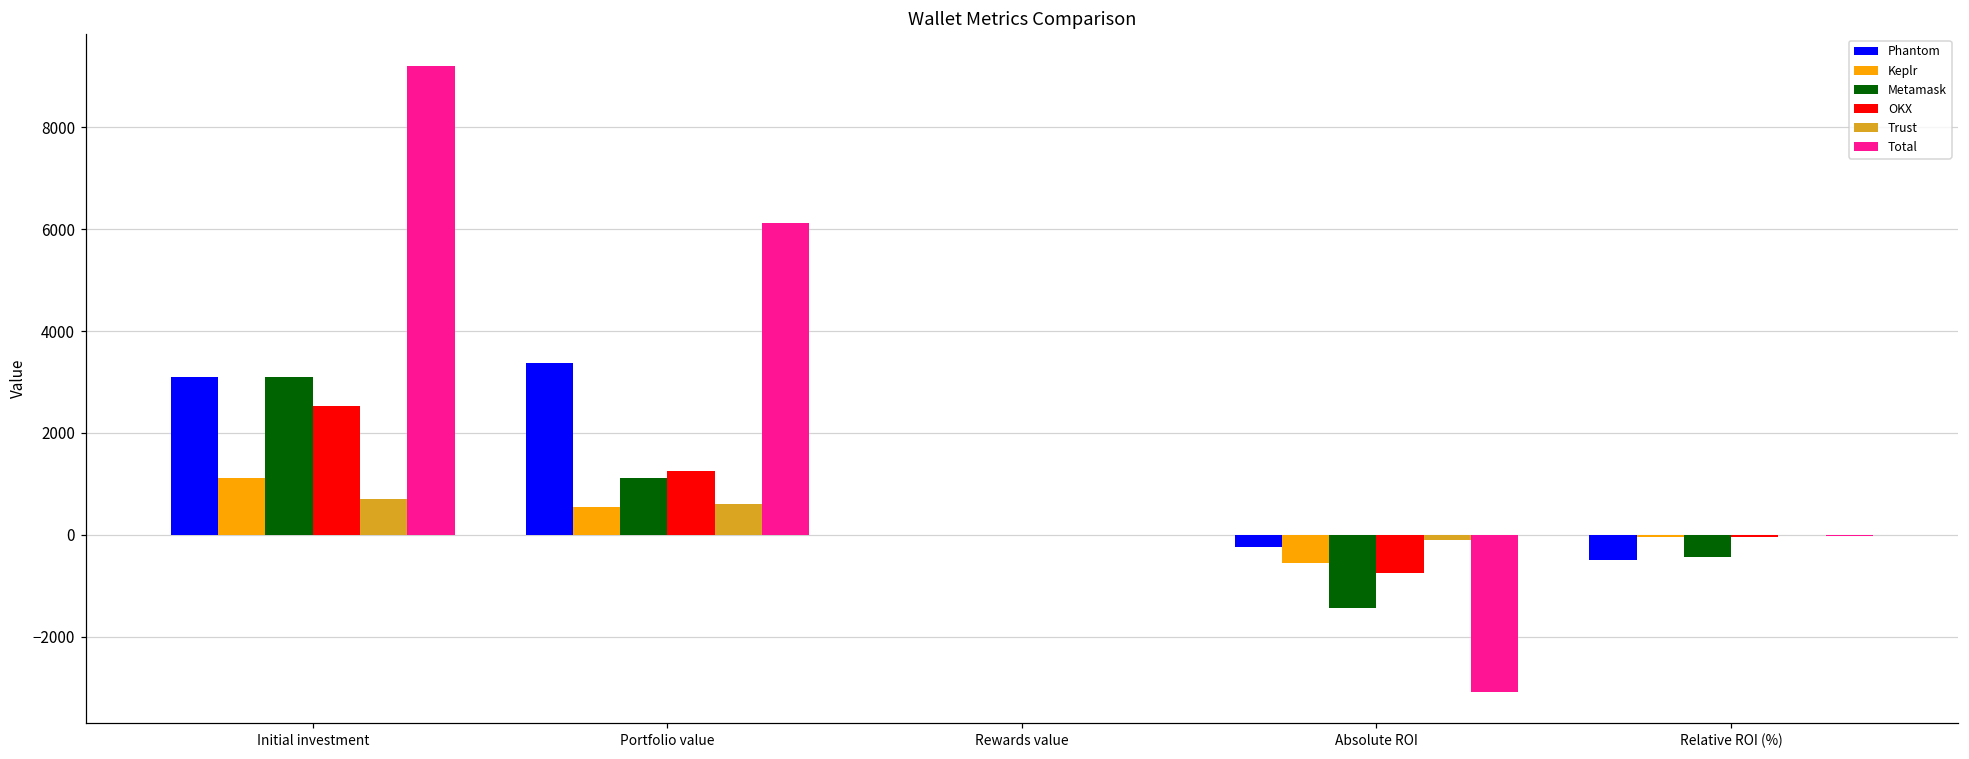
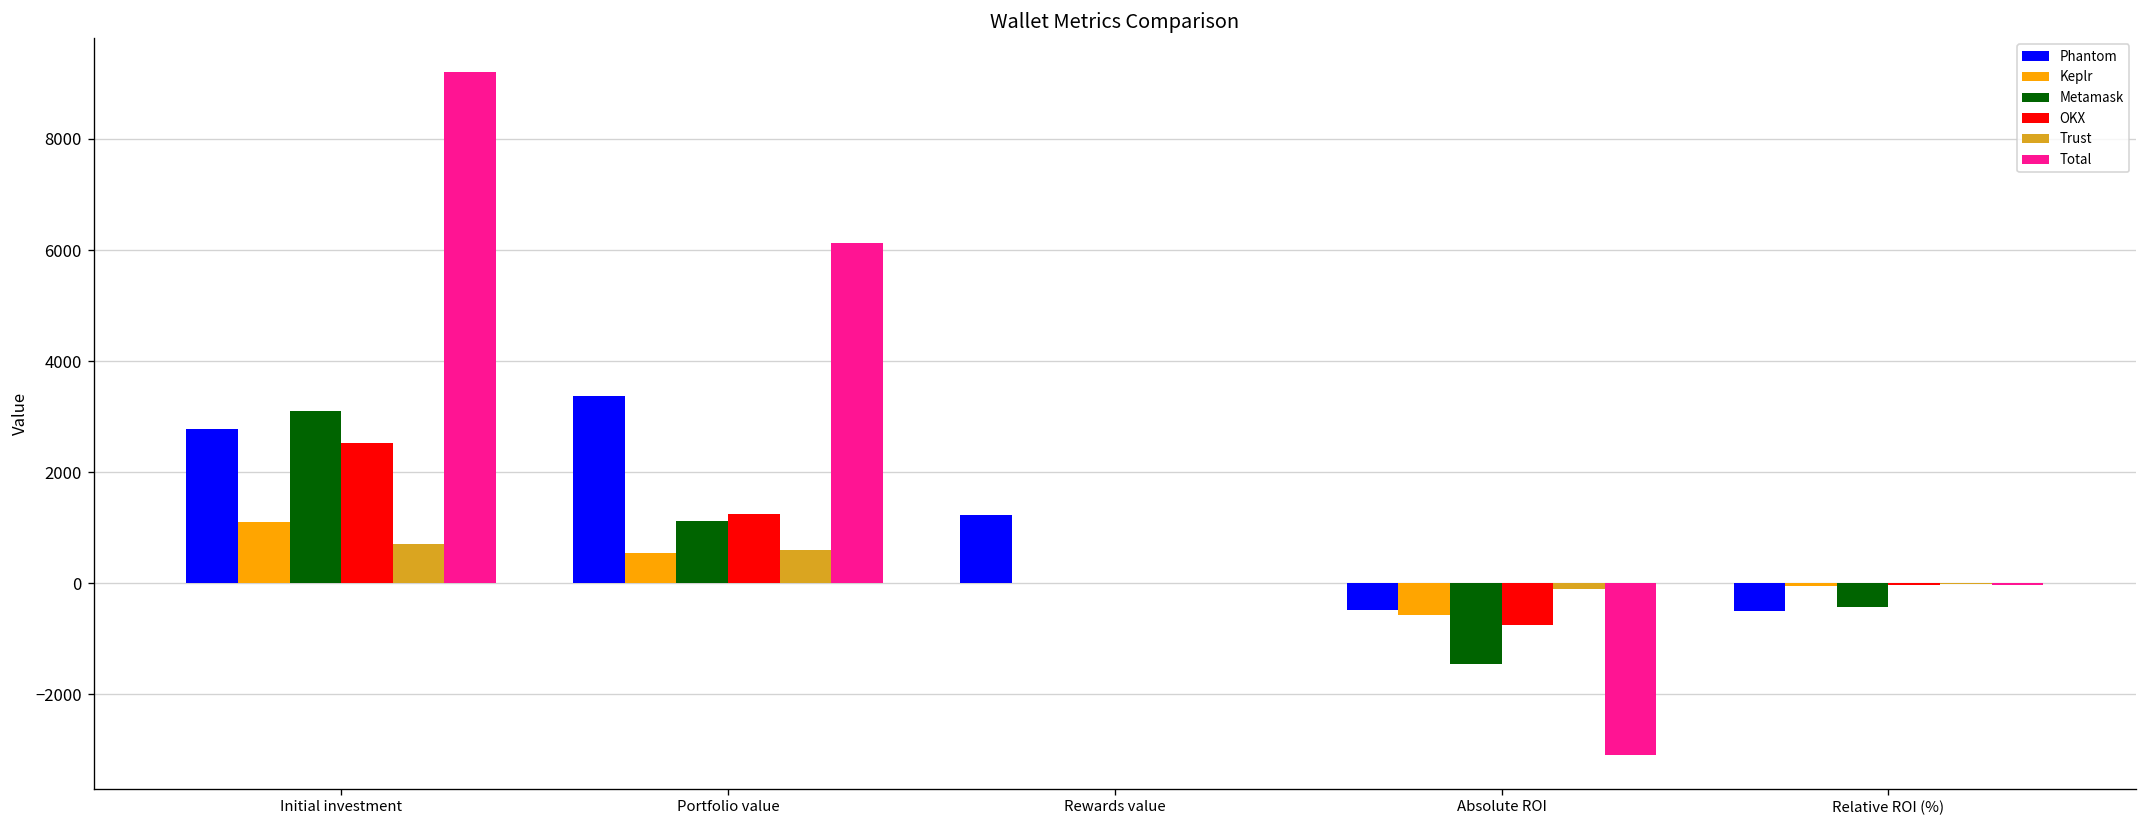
  {
    "Phantom": {
-     "Initial investment": 3100,
+     "Initial investment": 2800,
      "Portfolio value": 3400,
-     "Rewards value": 0,
-     "Absolute ROI": -200,
+     "Rewards value": 1200,
+     "Absolute ROI": -500,
      "Relative ROI (%)": -500
    },
    "Metamask": {
      "Initial investment": 3100,
      "Portfolio value": 1100,
      "Rewards value": 0,
      "Absolute ROI": -1400,
      "Relative ROI (%)": -400
    },
    "OKX": {
      "Initial investment": 2500,
      "Portfolio value": 1200,
      "Rewards value": 0,
      "Absolute ROI": -800
    },
    "Total": {
      "Initial investment": 9200,
      "Portfolio value": 6100,
      "Rewards value": 0,
      "Absolute ROI": -3100
    }
  }
